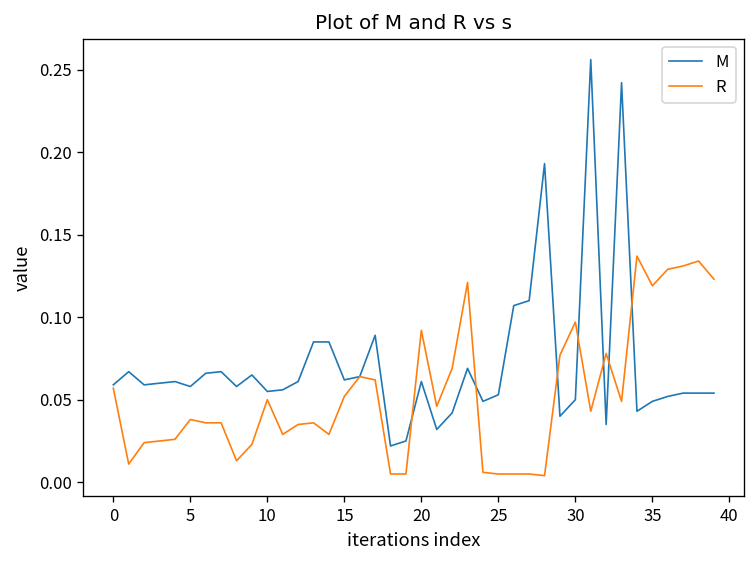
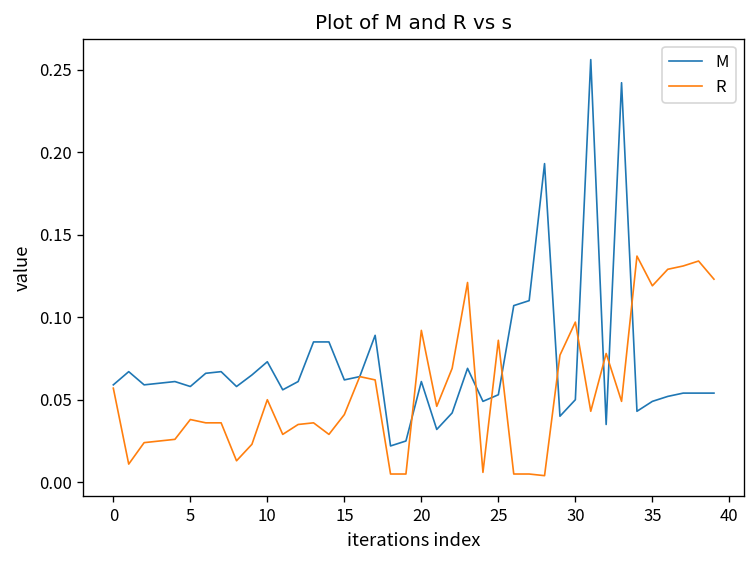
  {
    "M": {
      "0": 0.059,
      "5": 0.058,
-     "10": 0.055,
+     "10": 0.073,
      "15": 0.062,
      "20": 0.061,
      "25": 0.053,
      "30": 0.050,
      "35": 0.049
    },
    "R": {
      "0": 0.057,
      "5": 0.038,
      "10": 0.050,
-     "15": 0.052,
+     "15": 0.041,
      "20": 0.092,
-     "25": 0.005,
+     "25": 0.086,
      "30": 0.097,
      "35": 0.119
    }
  }
